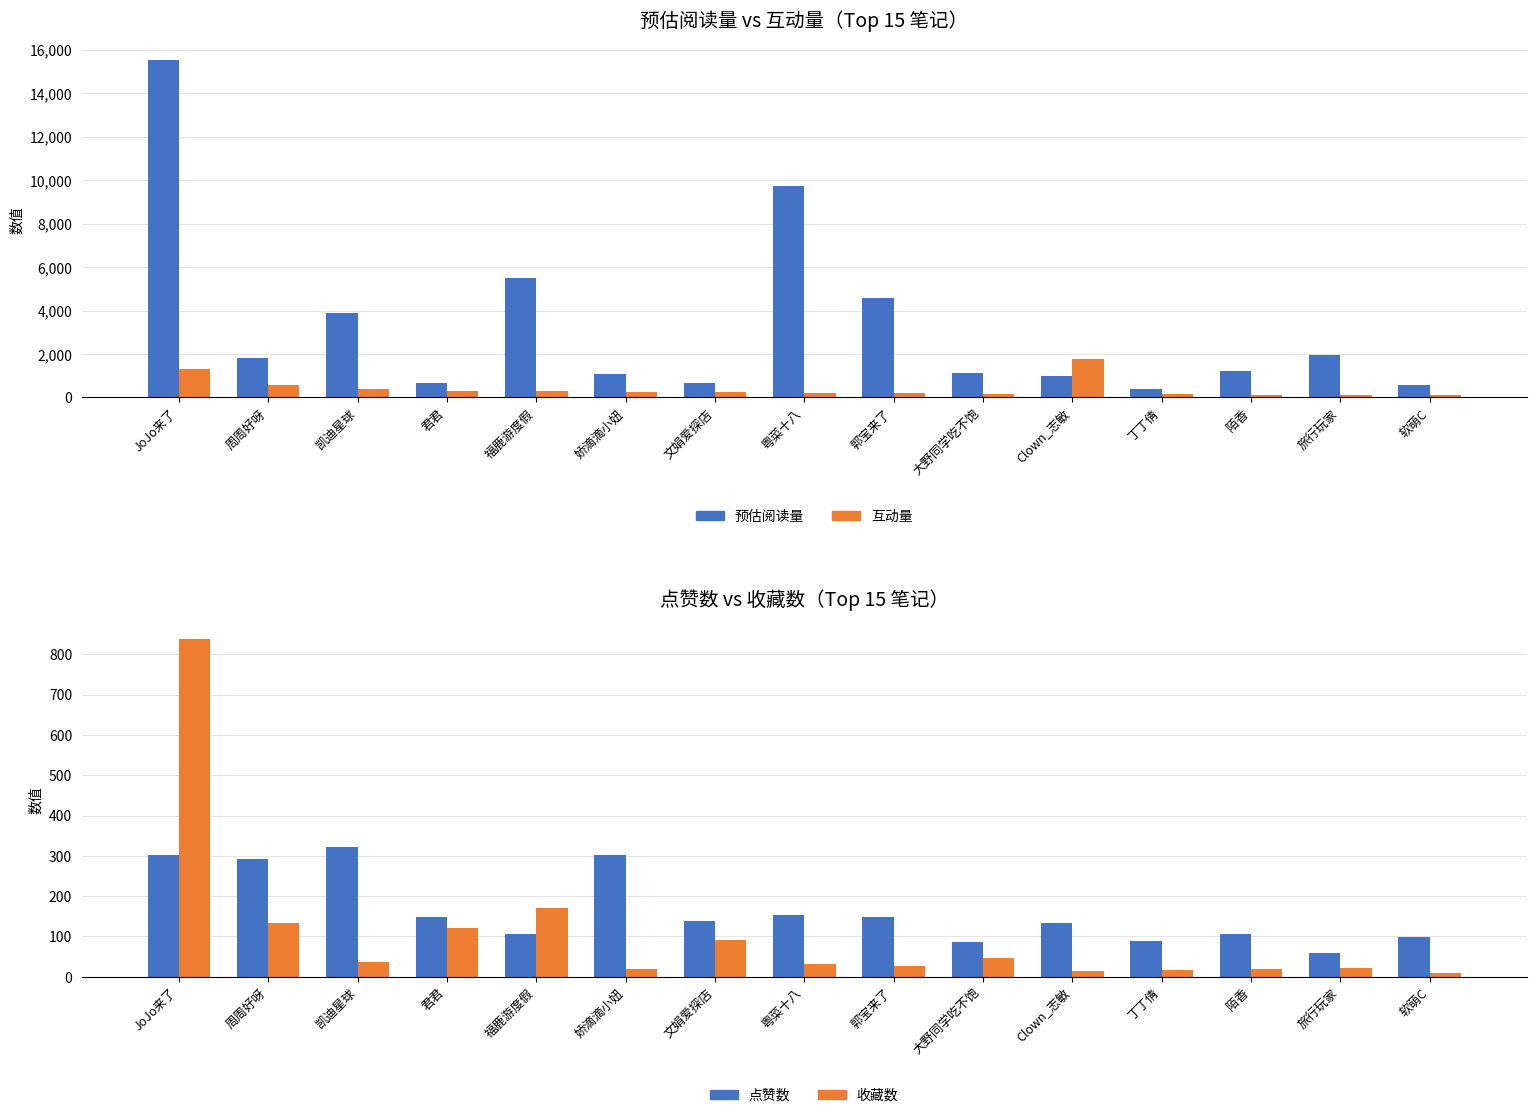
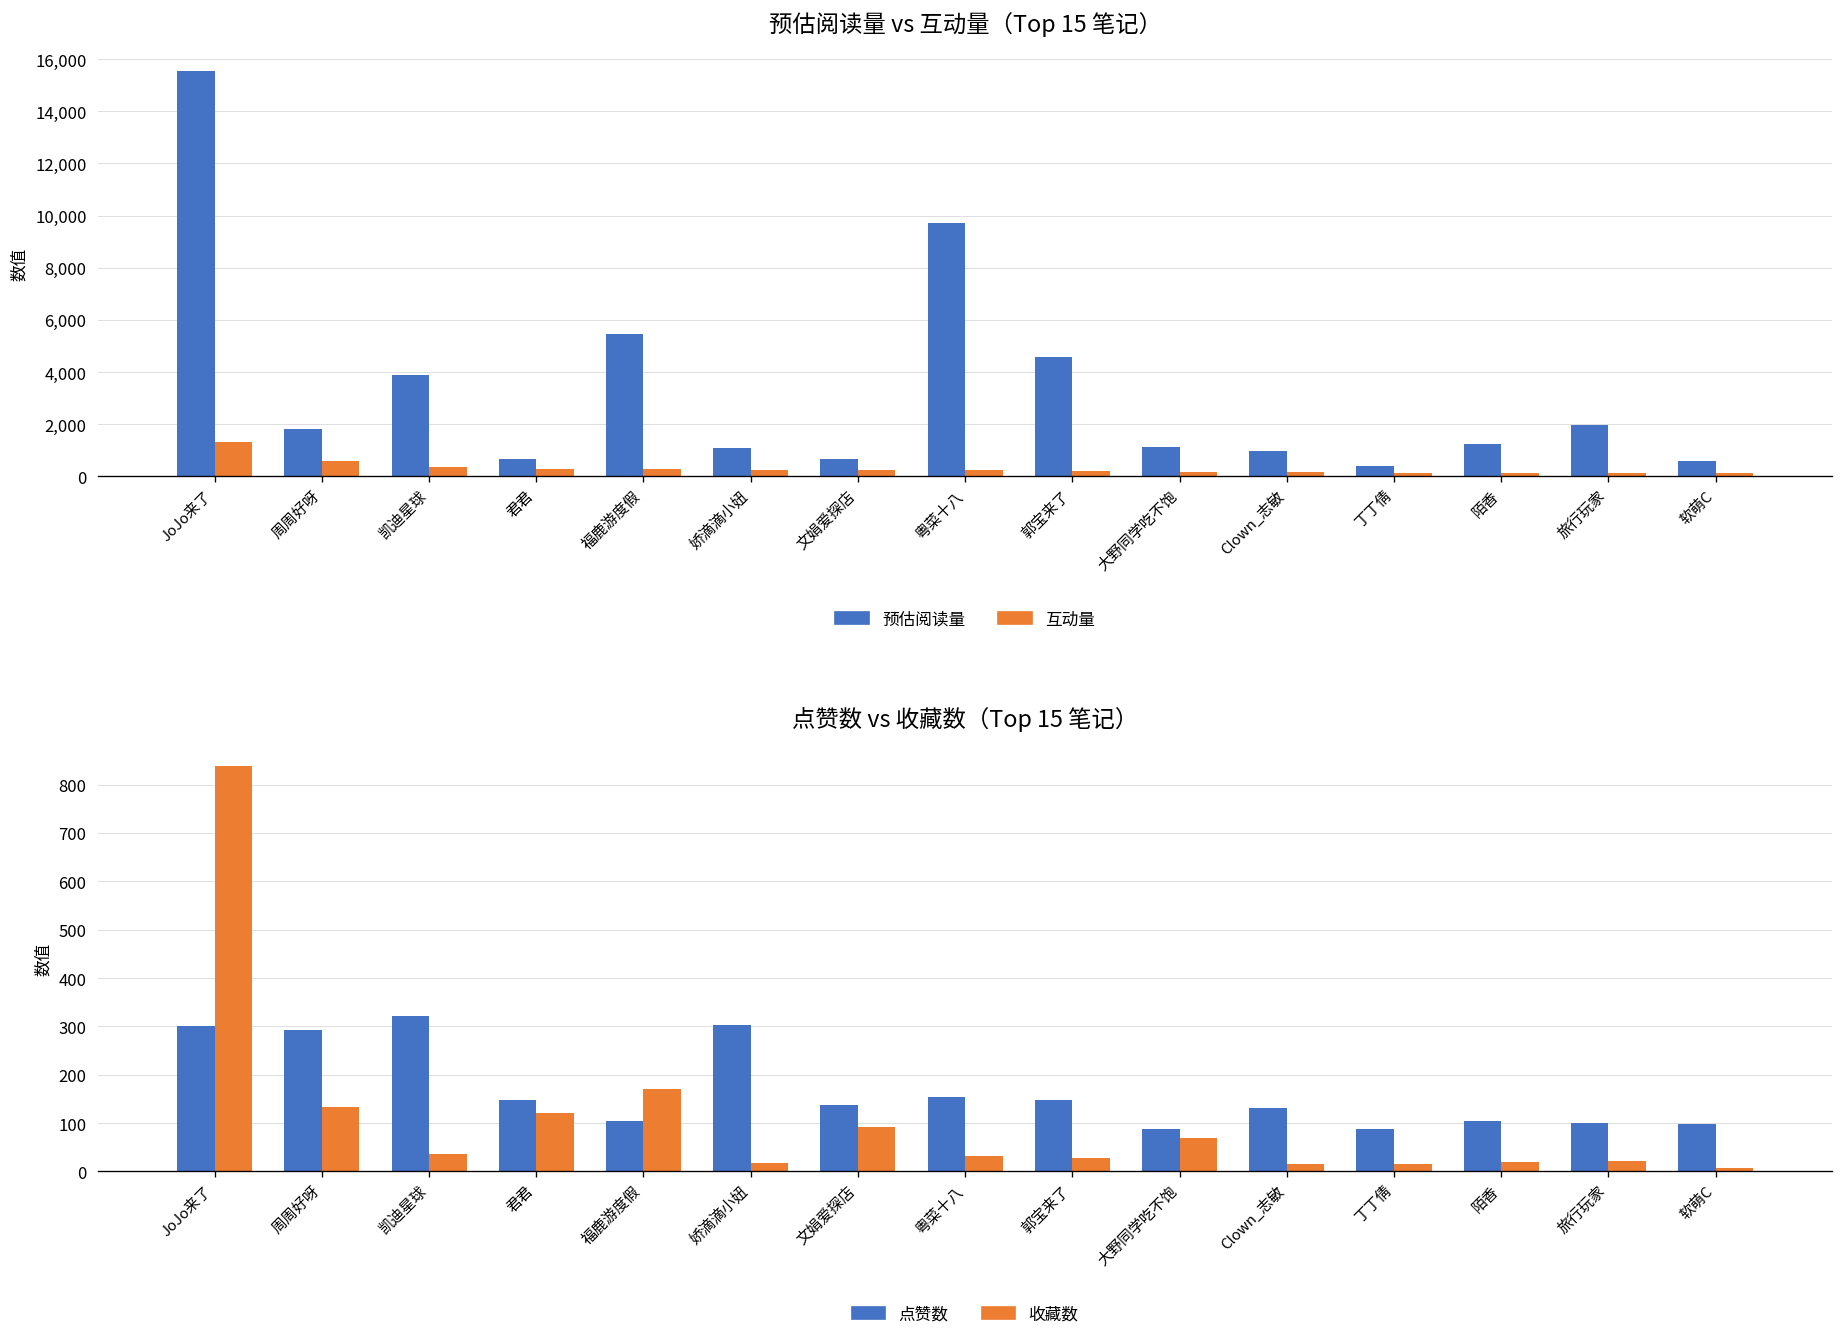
  {
    "预估阅读量 vs 互动量（Top 15 笔记）": {
      "预估阅读量": {
        "JoJo来了": "15,500",
        "周周好呀": "1,800",
        "凯迪星球": "3,900",
        "君君": "600",
        "福鹿游度假": "5,500",
        "娇滴滴小妞": "1,100",
        "文娟爱探店": "700",
        "粤菜十八": "9,700",
        "郭宝来了": "4,600",
        "大野同学吃不饱": "1,100",
        "Clown_志敏": "1,000",
        "丁丁倩": "400",
        "陌香": "1,200",
        "旅行玩家": "2,000",
        "软萌C": "600"
      },
      "互动量": {
        "JoJo来了": "1,300",
        "周周好呀": "600",
        "凯迪星球": "400",
        "君君": "300",
        "福鹿游度假": "300",
        "娇滴滴小妞": "200",
        "文娟爱探店": "200",
        "粤菜十八": "200",
        "郭宝来了": "200",
        "大野同学吃不饱": "200",
-       "Clown_志敏": "1,800",
+       "Clown_志敏": "200",
        "丁丁倩": "100",
        "陌香": "100",
        "旅行玩家": "100",
        "软萌C": "100"
      }
    },
    "点赞数 vs 收藏数（Top 15 笔记）": {
      "点赞数": {
        "JoJo来了": "300",
        "周周好呀": "290",
        "凯迪星球": "320",
        "君君": "150",
        "福鹿游度假": "110",
        "娇滴滴小妞": "300",
        "文娟爱探店": "140",
        "粤菜十八": "150",
        "郭宝来了": "150",
        "大野同学吃不饱": "90",
        "Clown_志敏": "130",
        "丁丁倩": "90",
        "陌香": "110",
-       "旅行玩家": "60",
+       "旅行玩家": "100",
        "软萌C": "100"
      },
      "收藏数": {
        "JoJo来了": "840",
        "周周好呀": "130",
        "凯迪星球": "40",
        "君君": "120",
        "福鹿游度假": "170",
        "娇滴滴小妞": "20",
        "文娟爱探店": "90",
        "粤菜十八": "30",
        "郭宝来了": "30",
-       "大野同学吃不饱": "50",
+       "大野同学吃不饱": "70",
        "Clown_志敏": "20",
        "丁丁倩": "20",
        "陌香": "20",
        "旅行玩家": "20",
        "软萌C": "10"
      }
    }
  }
